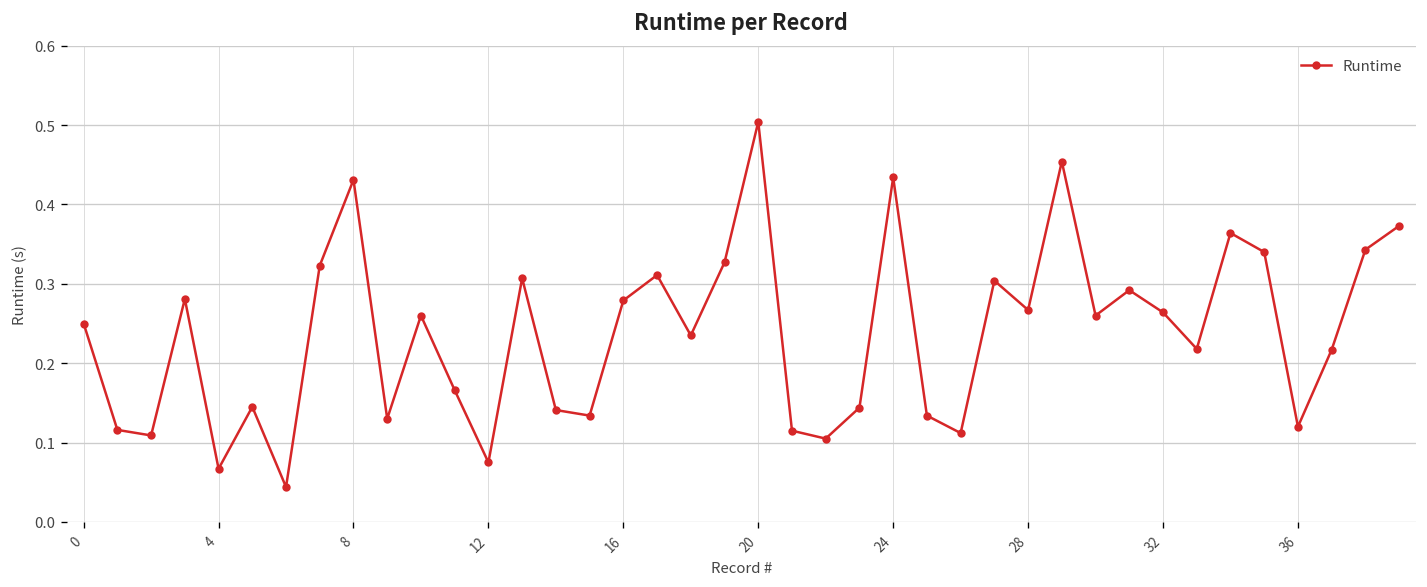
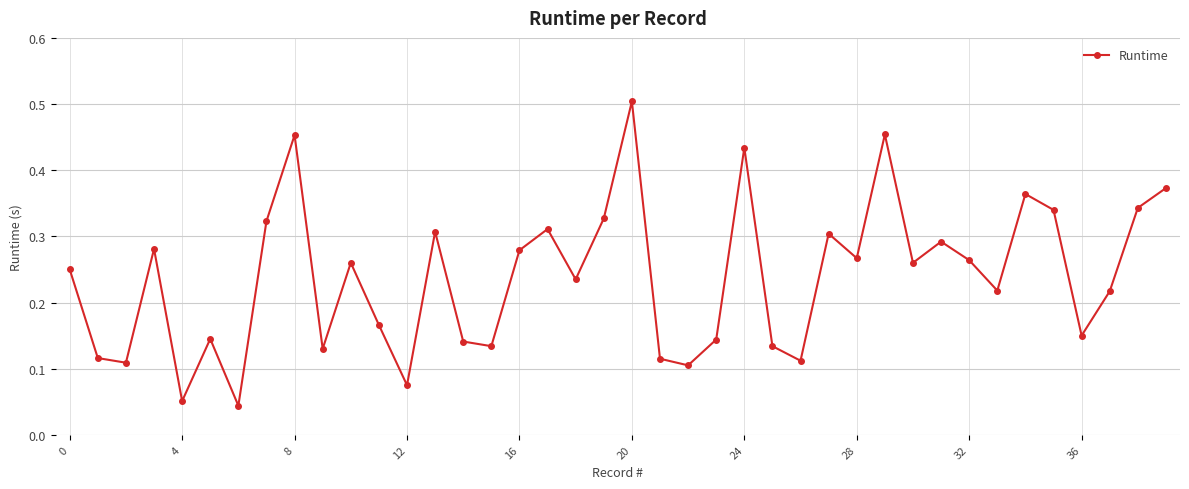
  {
    "0": 0.25,
-   "4": 0.07,
-   "8": 0.43,
+   "4": 0.05,
+   "8": 0.45,
    "12": 0.08,
    "16": 0.28,
    "20": 0.50,
    "24": 0.43,
    "28": 0.27,
    "32": 0.26,
-   "36": 0.12
+   "36": 0.15
  }
